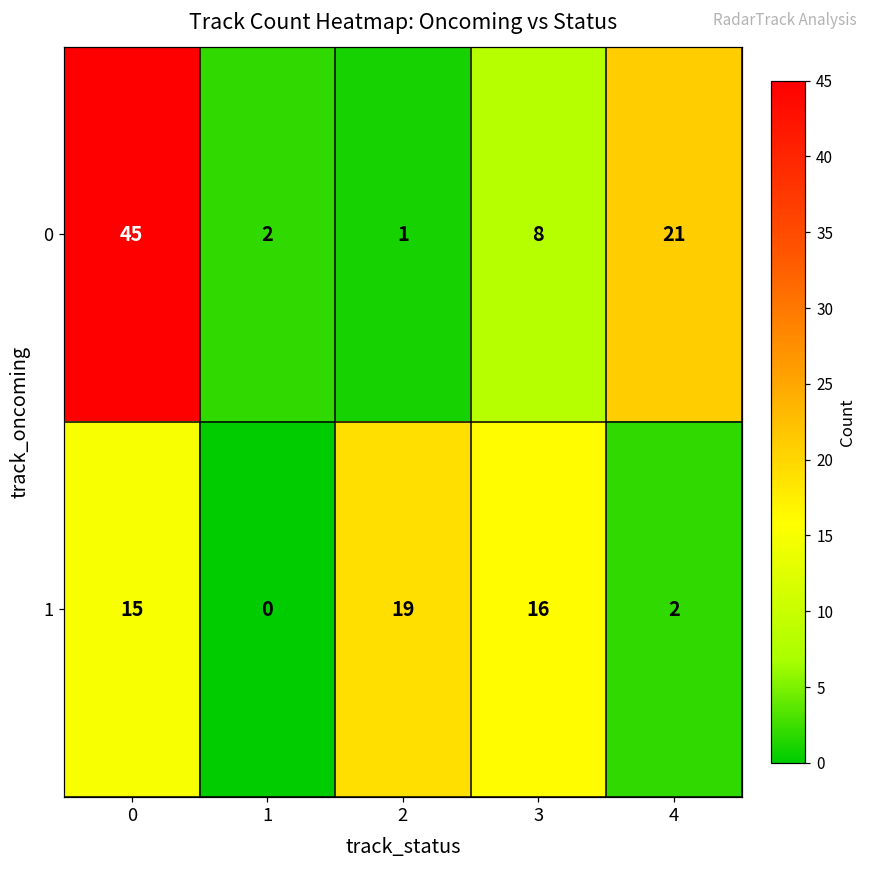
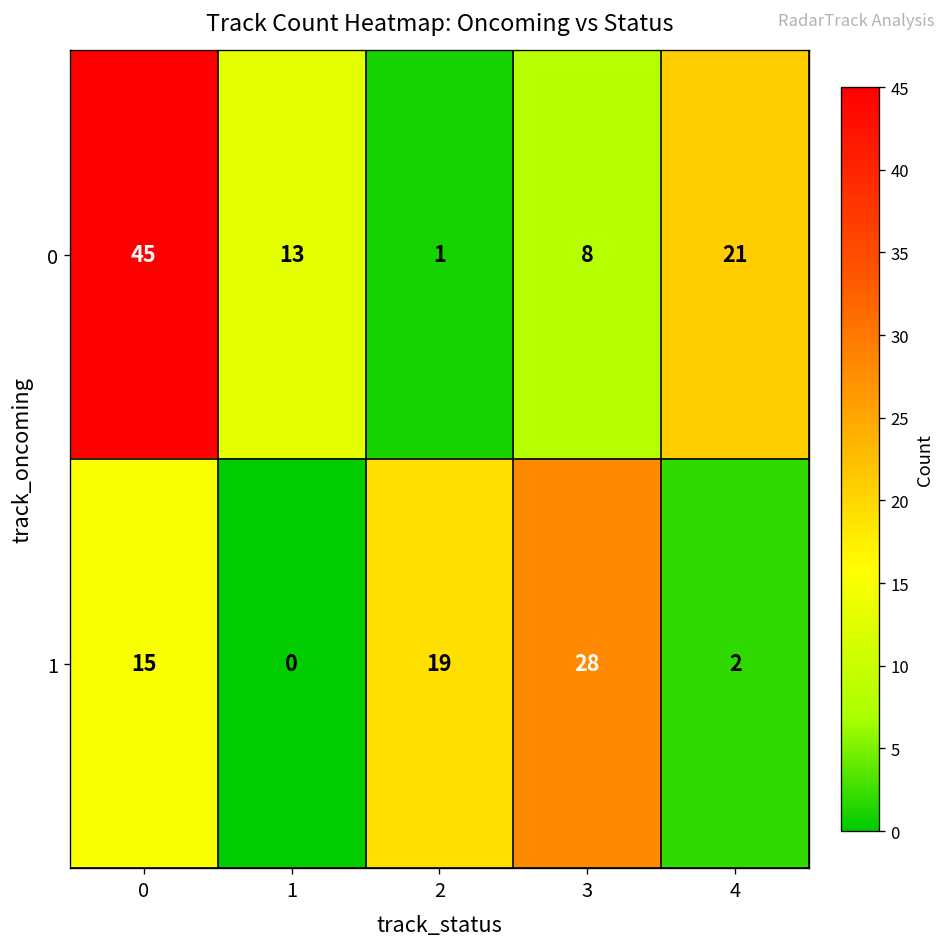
  {
    "0": {
      "0": 45,
-     "1": 2,
+     "1": 13,
      "2": 1,
      "3": 8,
      "4": 21
    },
    "1": {
      "0": 15,
      "1": 0,
      "2": 19,
-     "3": 16,
+     "3": 28,
      "4": 2
    }
  }
